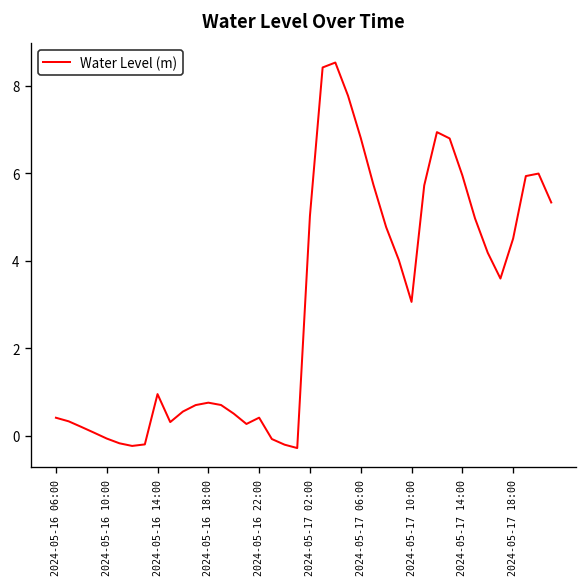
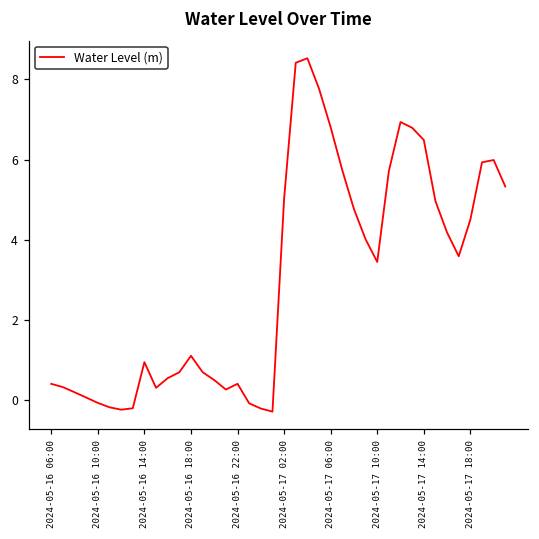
  {
    "2024-05-16 06:00": 0.4,
    "2024-05-16 10:00": -0.1,
    "2024-05-16 14:00": 0.9,
-   "2024-05-16 18:00": 0.8,
+   "2024-05-16 18:00": 1.1,
    "2024-05-16 22:00": 0.4,
    "2024-05-17 02:00": 5.0,
    "2024-05-17 06:00": 6.8,
-   "2024-05-17 10:00": 3.1,
-   "2024-05-17 14:00": 5.9,
+   "2024-05-17 10:00": 3.4,
+   "2024-05-17 14:00": 6.5,
    "2024-05-17 18:00": 4.5
  }
